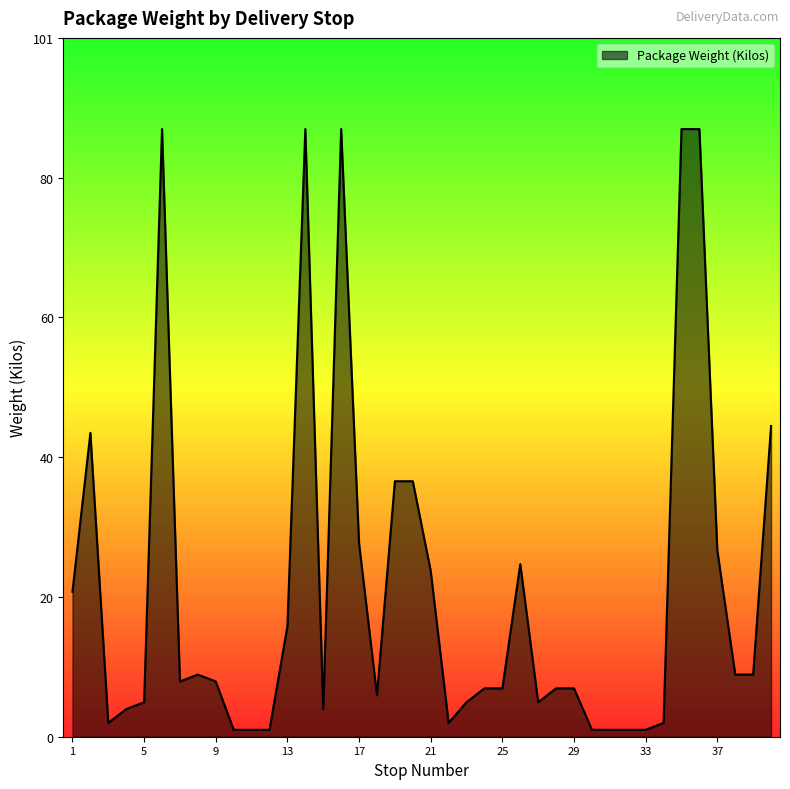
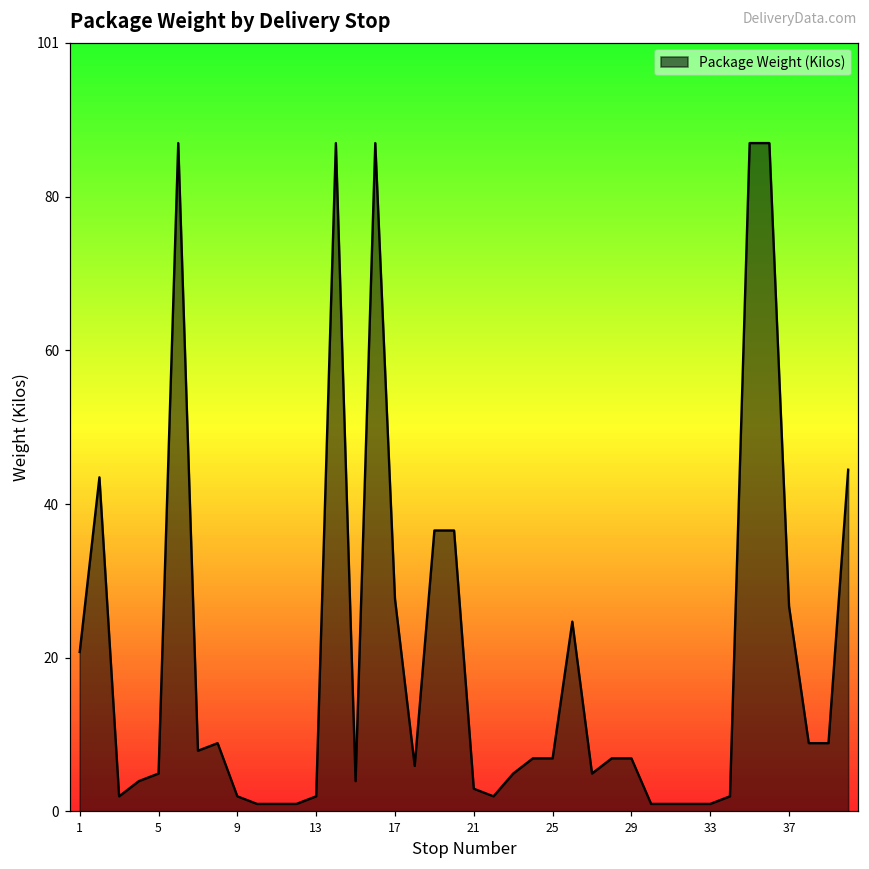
  {
    "1": 21,
    "5": 5,
-   "9": 8,
-   "13": 16,
+   "9": 2,
+   "13": 2,
    "17": 28,
-   "21": 24,
+   "21": 3,
    "25": 7,
    "29": 7,
    "33": 1,
    "37": 27
  }
